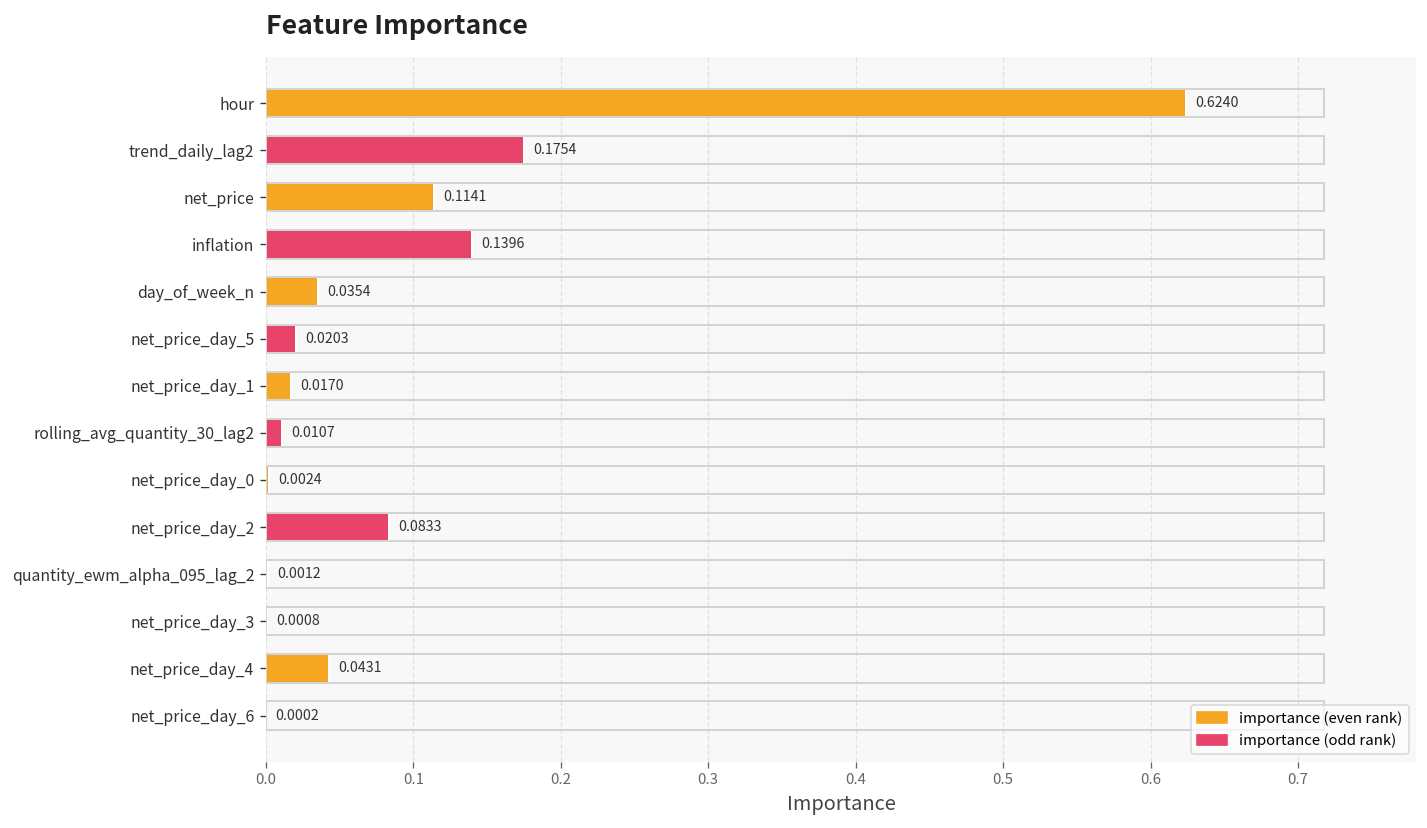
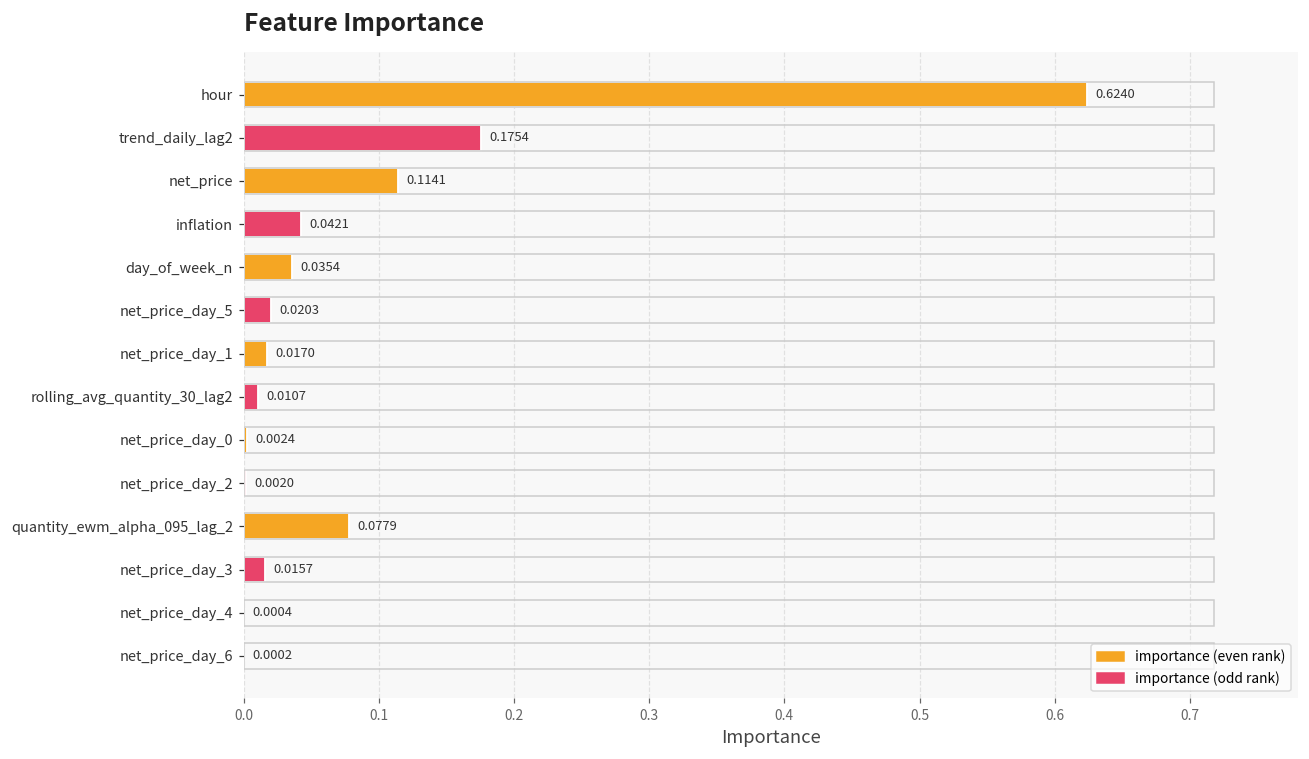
  {
    "hour": 0.6240,
    "trend_daily_lag2": 0.1754,
    "net_price": 0.1141,
-   "inflation": 0.1396,
+   "inflation": 0.0421,
    "day_of_week_n": 0.0354,
    "net_price_day_5": 0.0203,
    "net_price_day_1": 0.0170,
    "rolling_avg_quantity_30_lag2": 0.0107,
    "net_price_day_0": 0.0024,
-   "net_price_day_2": 0.0833,
-   "quantity_ewm_alpha_095_lag_2": 0.0012,
-   "net_price_day_3": 0.0008,
-   "net_price_day_4": 0.0431,
+   "net_price_day_2": 0.0020,
+   "quantity_ewm_alpha_095_lag_2": 0.0779,
+   "net_price_day_3": 0.0157,
+   "net_price_day_4": 0.0004,
    "net_price_day_6": 0.0002
  }
